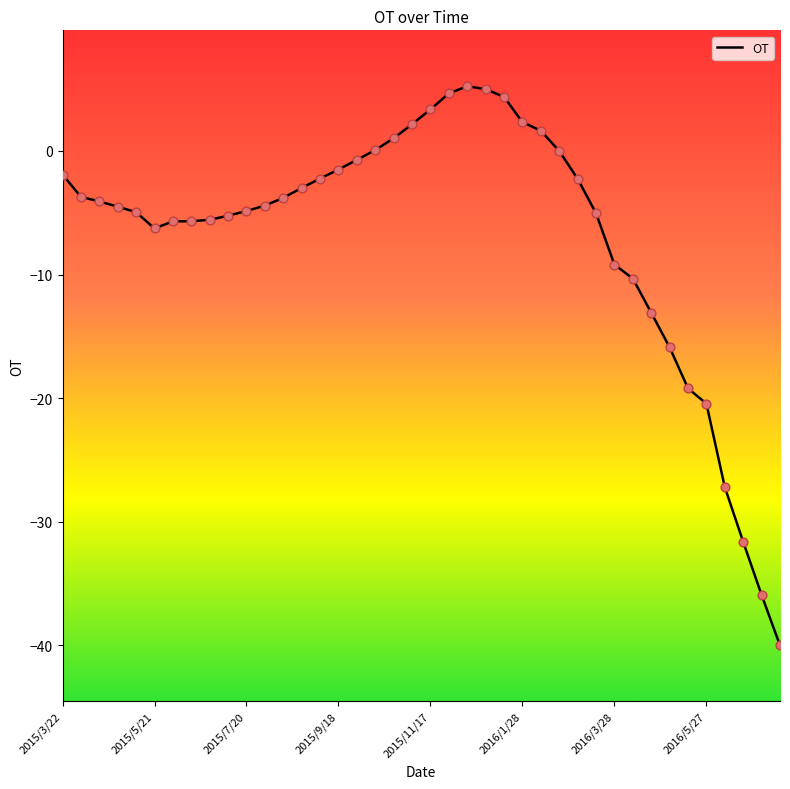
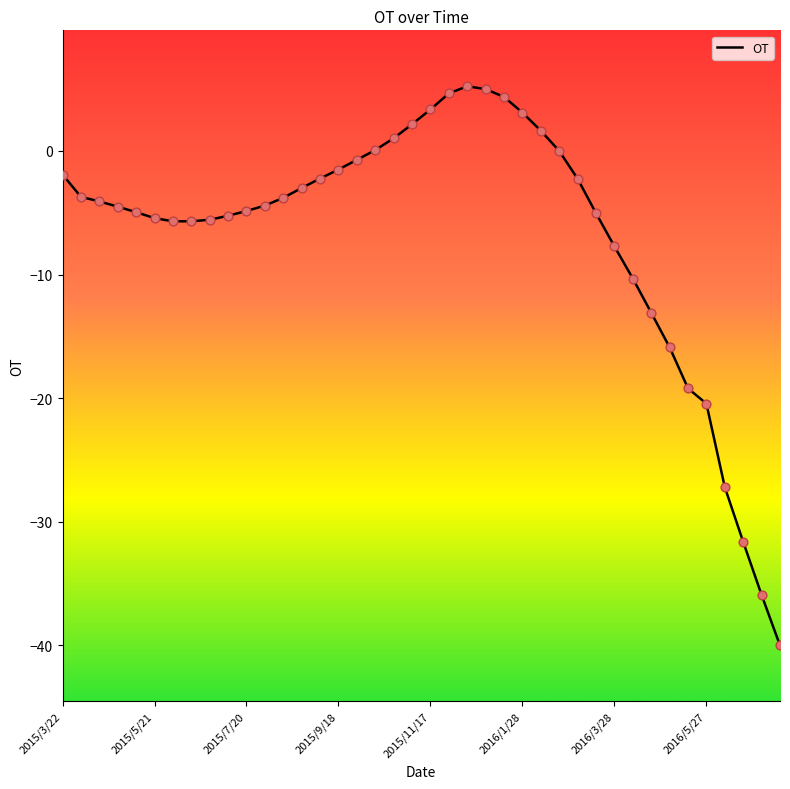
  {
    "2015/3/22": -1.9,
-   "2015/5/21": -6.3,
+   "2015/5/21": -5.4,
    "2015/7/20": -4.9,
    "2015/9/18": -1.5,
    "2015/11/17": 3.4,
-   "2016/1/28": 2.3,
-   "2016/3/28": -9.2,
+   "2016/1/28": 3.1,
+   "2016/3/28": -7.7,
    "2016/5/27": -20.4
  }
